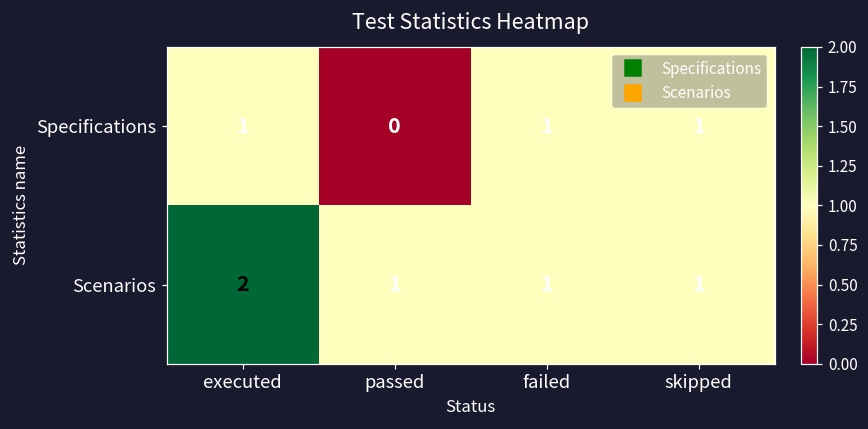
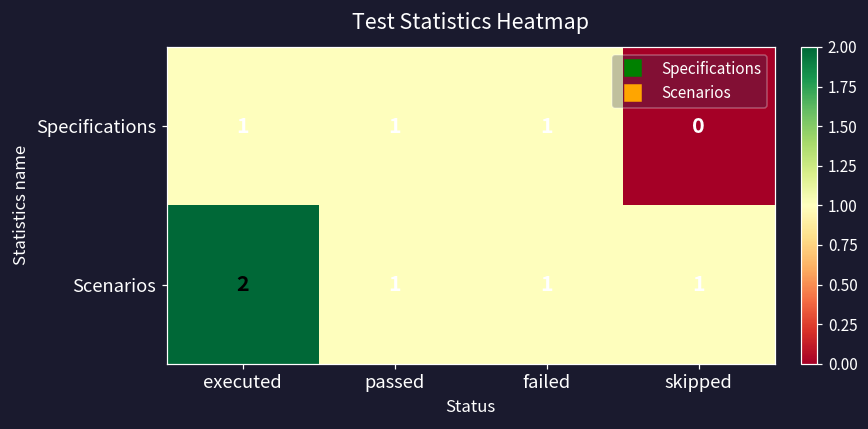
  {
    "Specifications": {
      "executed": 1,
-     "passed": 0,
+     "passed": 1,
      "failed": 1,
-     "skipped": 1
+     "skipped": 0
    },
    "Scenarios": {
      "executed": 2,
      "passed": 1,
      "failed": 1,
      "skipped": 1
    }
  }
